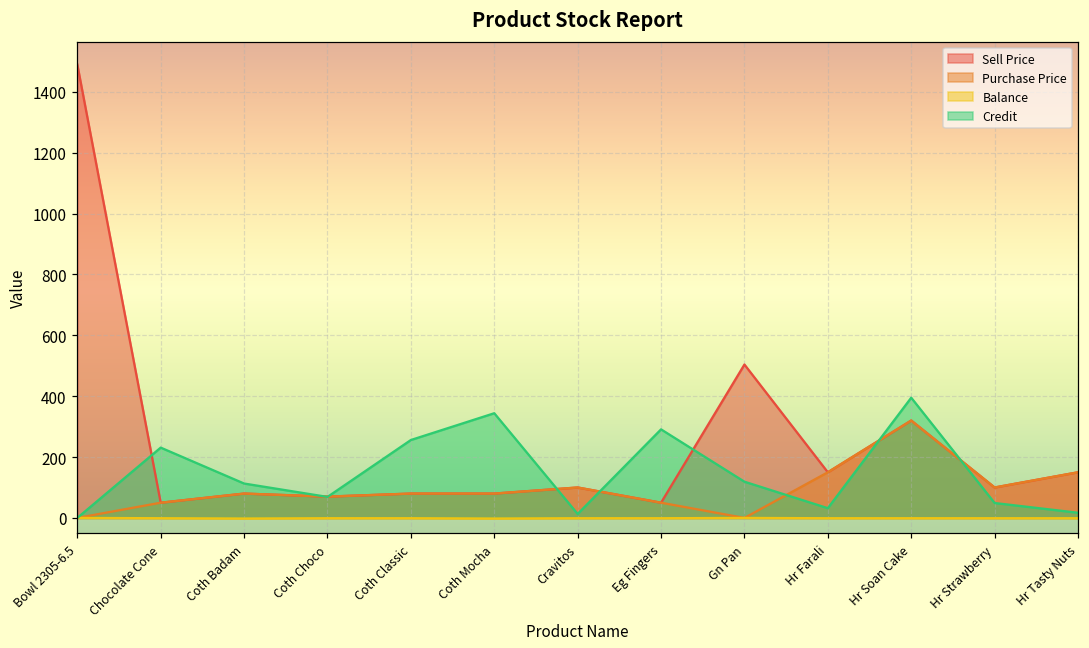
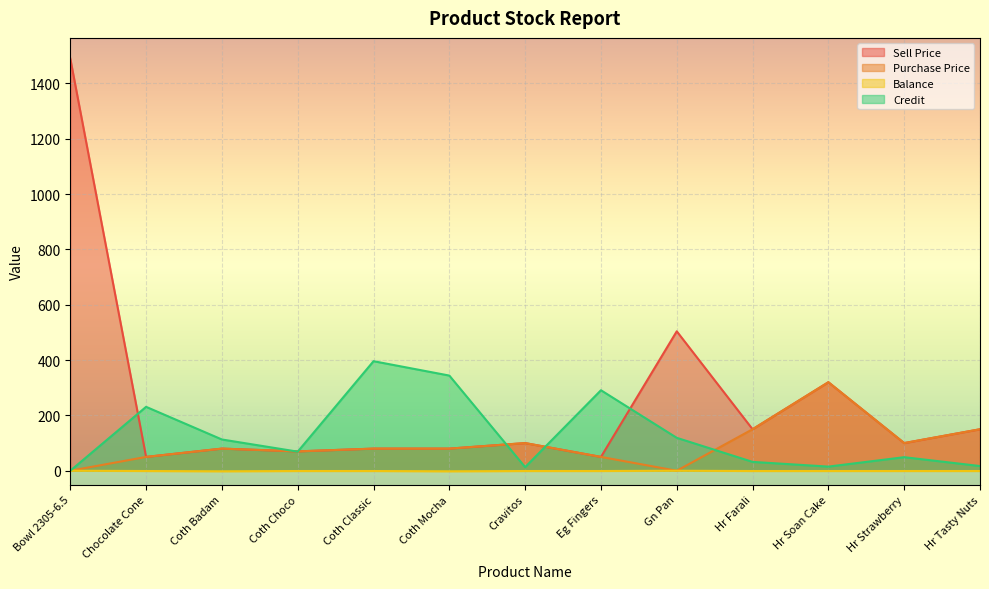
  {
    "Credit": {
      "Chocolate Cone": 230,
      "Coth Badam": 110,
-     "Coth Classic": 260,
+     "Coth Classic": 400,
      "Coth Mocha": 340,
      "Cravitos": 10,
      "Eg Fingers": 290,
      "Gn Pan": 120,
      "Hr Farali": 30,
-     "Hr Soan Cake": 400,
+     "Hr Soan Cake": 20,
      "Hr Strawberry": 50,
      "Hr Tasty Nuts": 20
    }
  }
